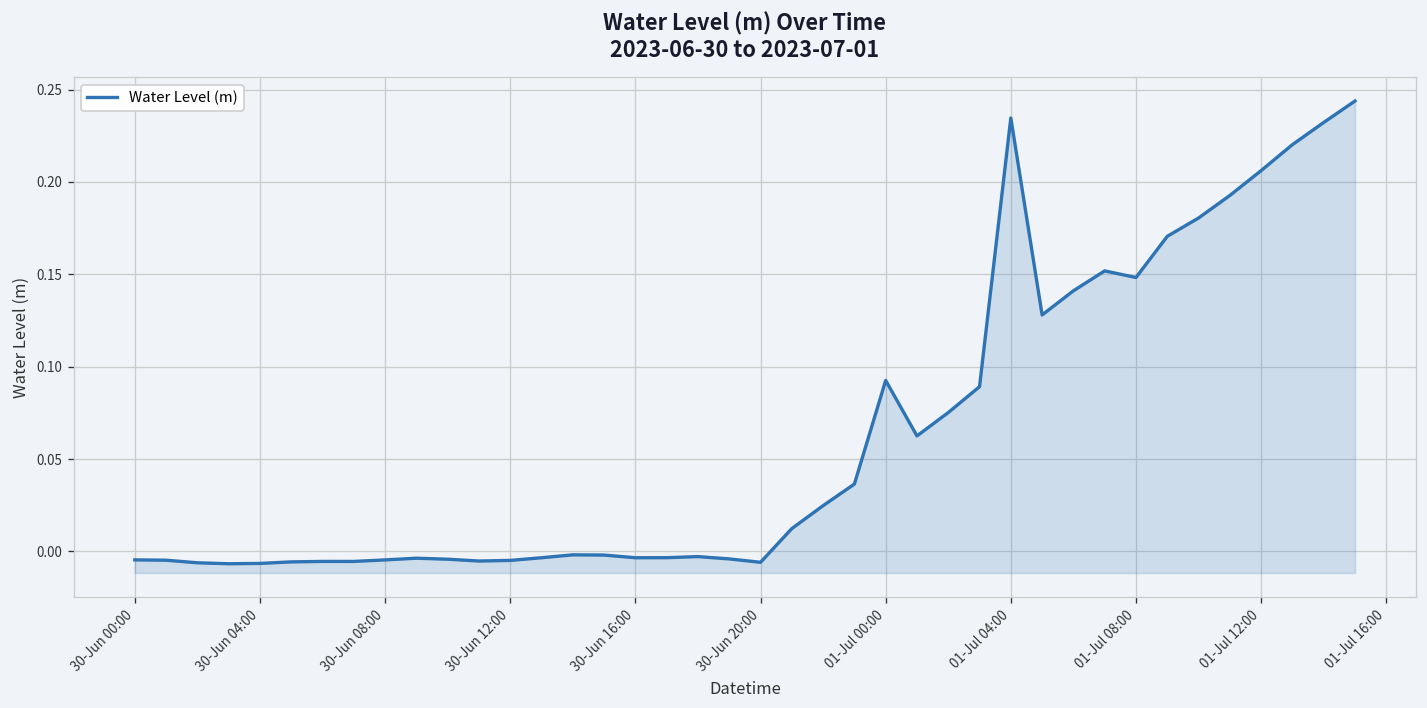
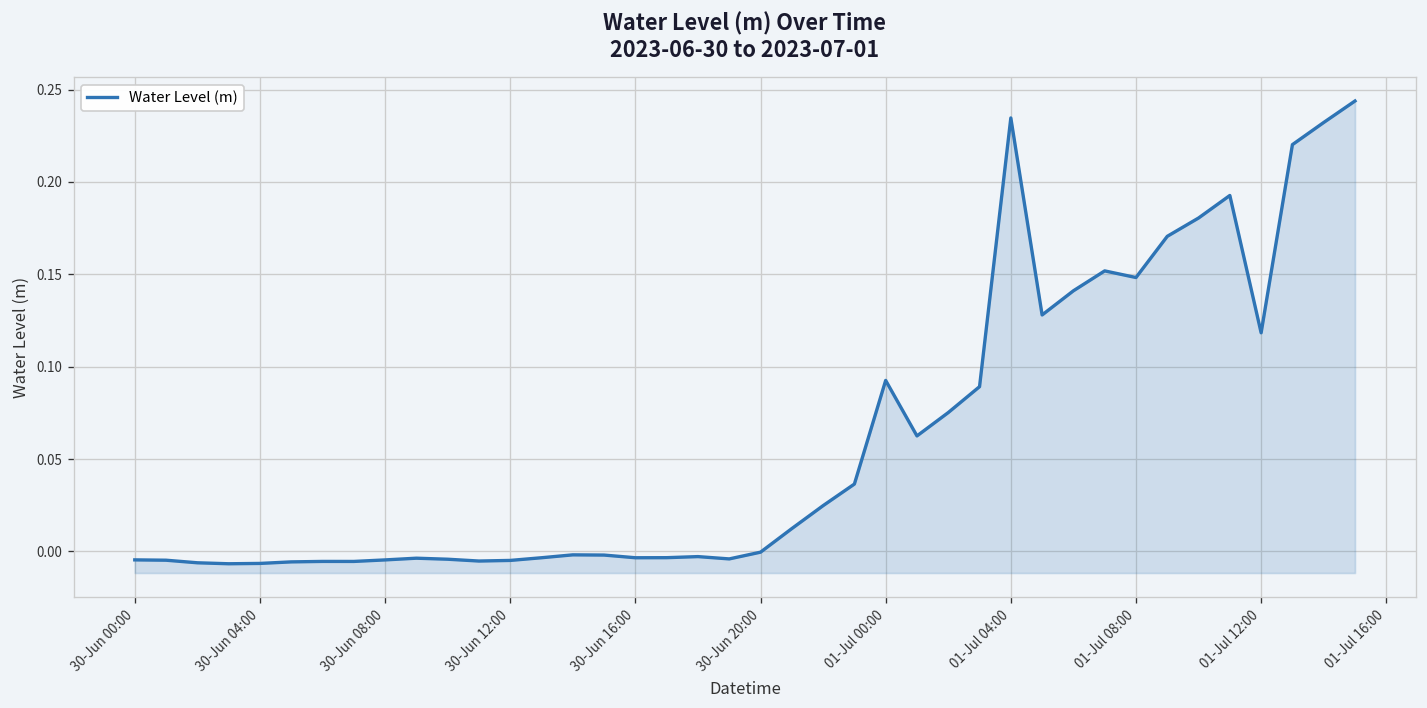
  {
    "30-Jun 00:00": -0.005,
    "30-Jun 04:00": -0.007,
    "30-Jun 08:00": -0.005,
    "30-Jun 12:00": -0.005,
    "30-Jun 16:00": -0.003,
-   "30-Jun 20:00": -0.006,
+   "30-Jun 20:00": 0.000,
    "01-Jul 00:00": 0.093,
    "01-Jul 04:00": 0.235,
    "01-Jul 08:00": 0.148,
-   "01-Jul 12:00": 0.206
+   "01-Jul 12:00": 0.118
  }
